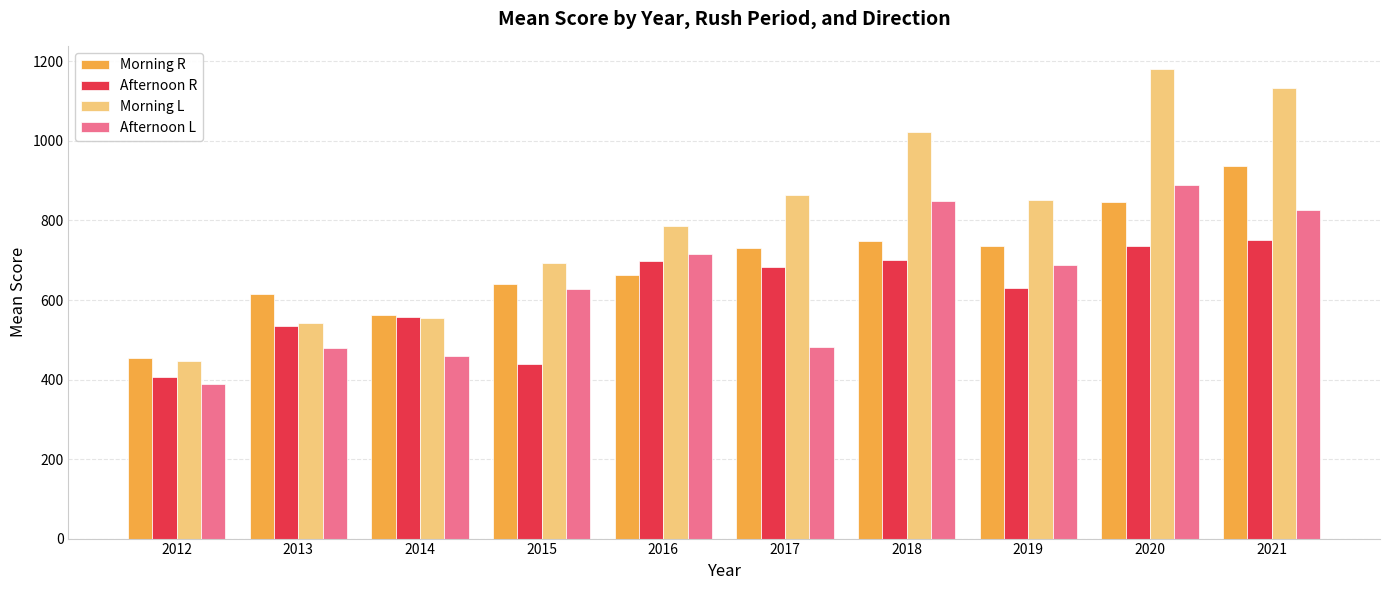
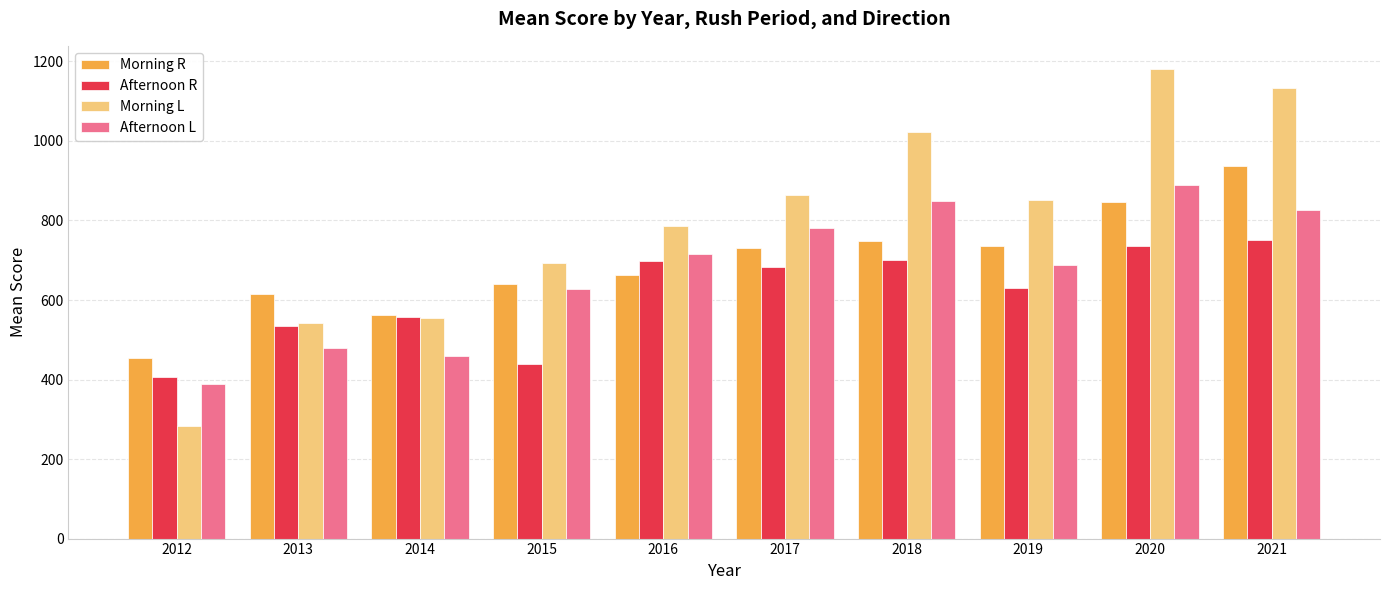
  {
    "Morning R": {
      "2012": 450,
      "2013": 610,
      "2014": 560,
      "2015": 640,
      "2016": 660,
      "2017": 730,
      "2018": 750,
      "2019": 740,
      "2020": 850,
      "2021": 940
    },
    "Afternoon R": {
      "2012": 410,
      "2013": 530,
      "2014": 560,
      "2015": 440,
      "2016": 700,
      "2017": 680,
      "2018": 700,
      "2019": 630,
      "2020": 740,
      "2021": 750
    },
    "Morning L": {
-     "2012": 450,
+     "2012": 280,
      "2013": 540,
      "2014": 550,
      "2015": 690,
      "2016": 790,
      "2017": 860,
      "2018": 1020,
      "2019": 850,
      "2020": 1180,
      "2021": 1130
    },
    "Afternoon L": {
      "2012": 390,
      "2013": 480,
      "2014": 460,
      "2015": 630,
      "2016": 720,
-     "2017": 480,
+     "2017": 780,
      "2018": 850,
      "2019": 690,
      "2020": 890,
      "2021": 830
    }
  }
